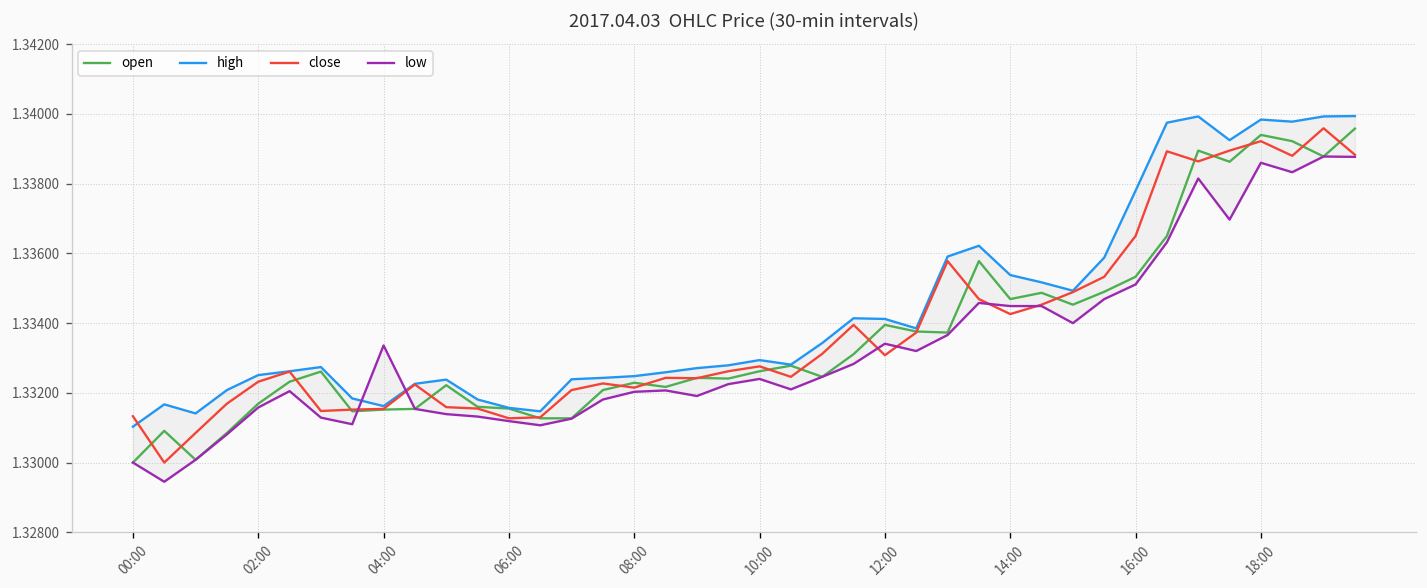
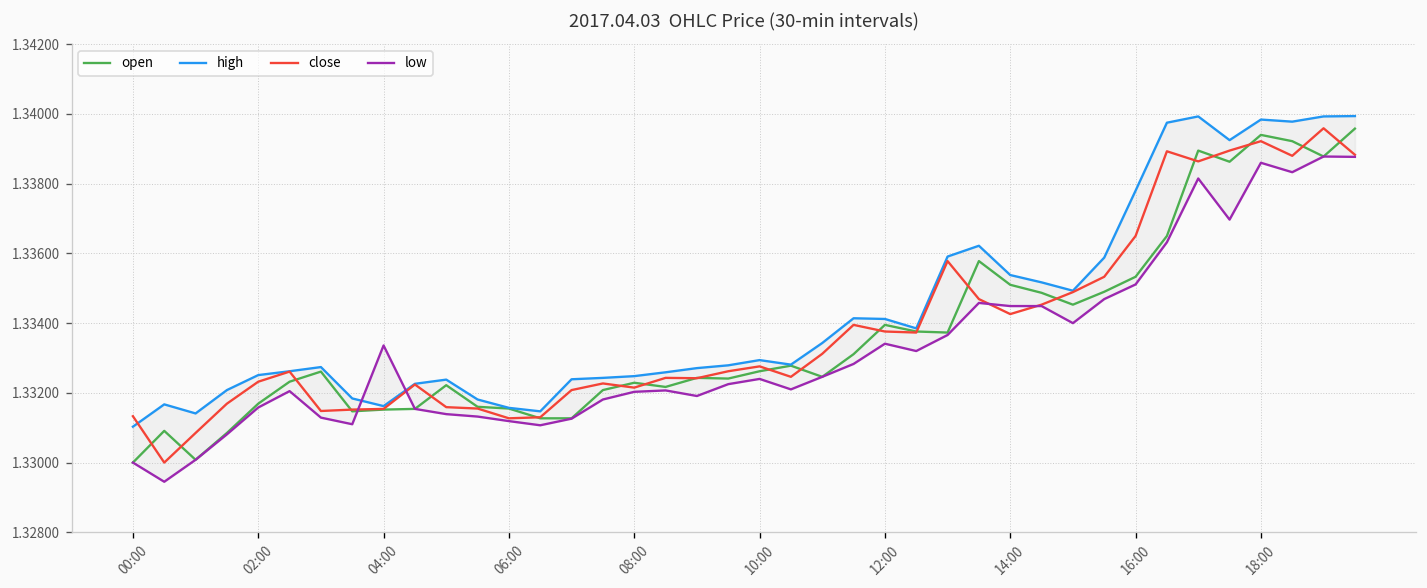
  {
    "open": {
      "02:00": 1.3317,
      "08:00": 1.3323,
      "10:00": 1.3326,
      "12:00": 1.3340,
-     "14:00": 1.3347,
+     "14:00": 1.3351,
      "16:00": 1.3353,
      "18:00": 1.3394
    },
    "close": {
      "00:00": 1.3313,
      "02:00": 1.3323,
      "08:00": 1.3322,
      "10:00": 1.3328,
-     "12:00": 1.3331,
+     "12:00": 1.3338,
      "14:00": 1.3343,
      "16:00": 1.3365,
      "18:00": 1.3392
    },
    "low": {
      "02:00": 1.3316,
      "08:00": 1.3320,
      "10:00": 1.3324,
      "12:00": 1.3334,
      "14:00": 1.3345,
      "16:00": 1.3351,
      "18:00": 1.3386
    }
  }
